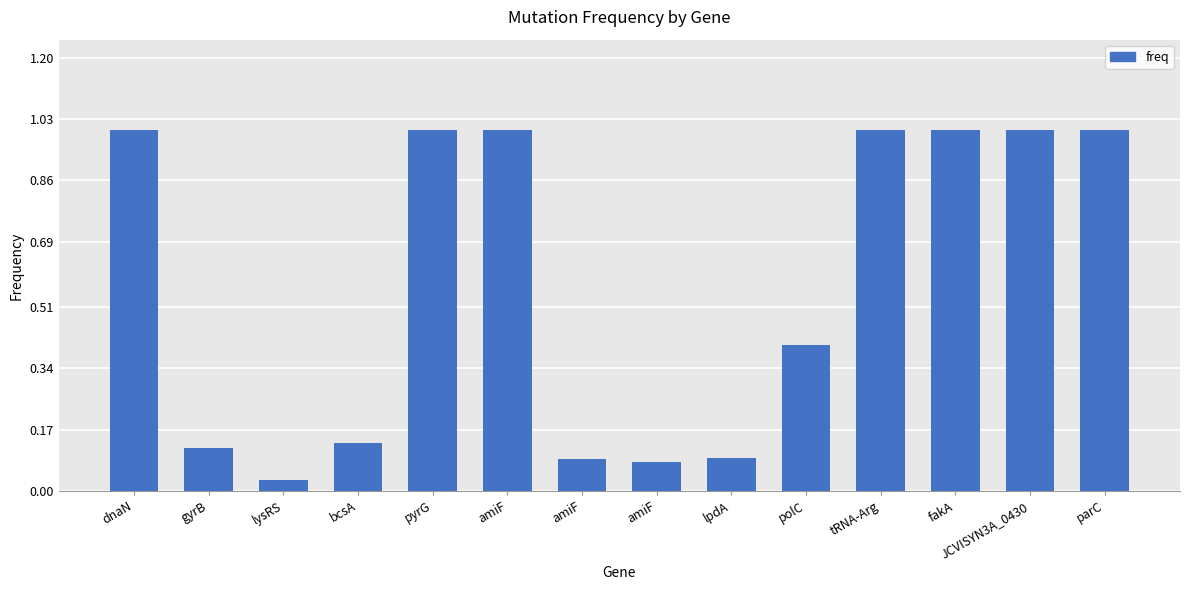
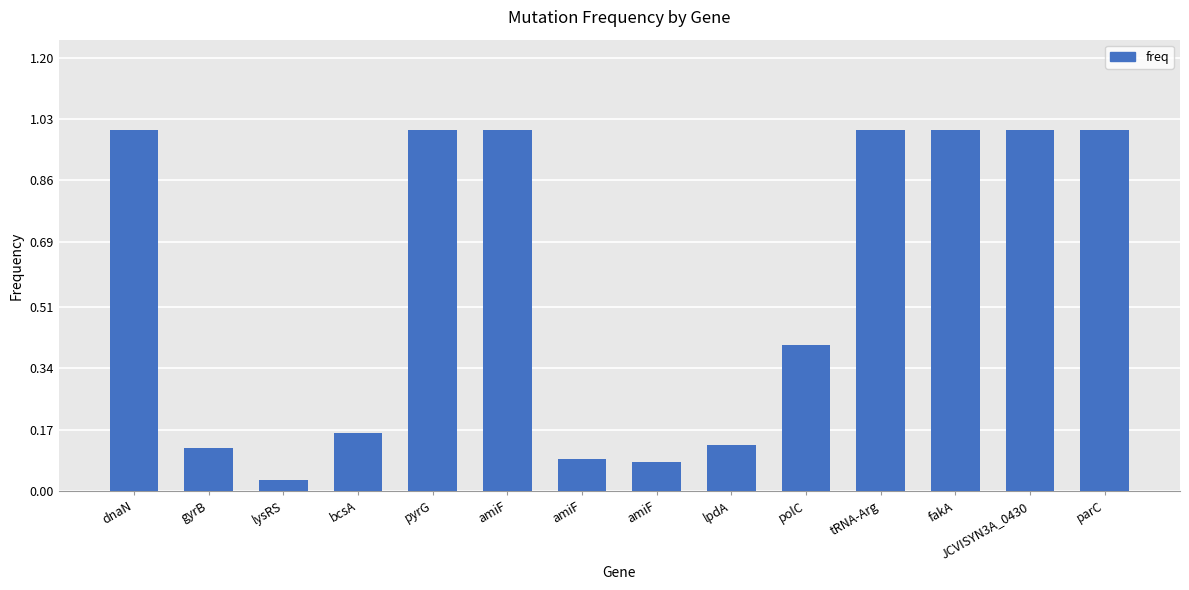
  {
    "dnaN": 1.00,
    "gyrB": 0.12,
    "lysRS": 0.03,
-   "bcsA": 0.13,
+   "bcsA": 0.16,
    "pyrG": 1.00,
-   "lpdA": 0.09,
+   "lpdA": 0.13,
    "polC": 0.40,
    "tRNA-Arg": 1.00,
    "fakA": 1.00,
    "JCVISYN3A_0430": 1.00,
    "parC": 1.00
  }
